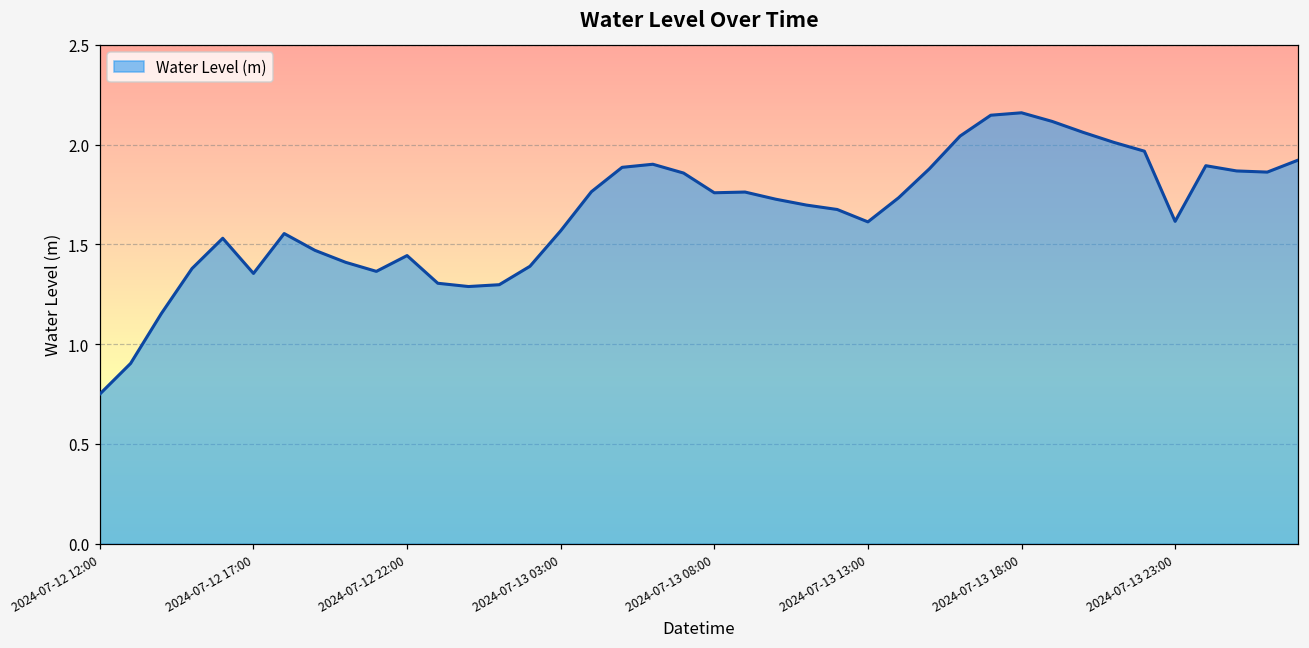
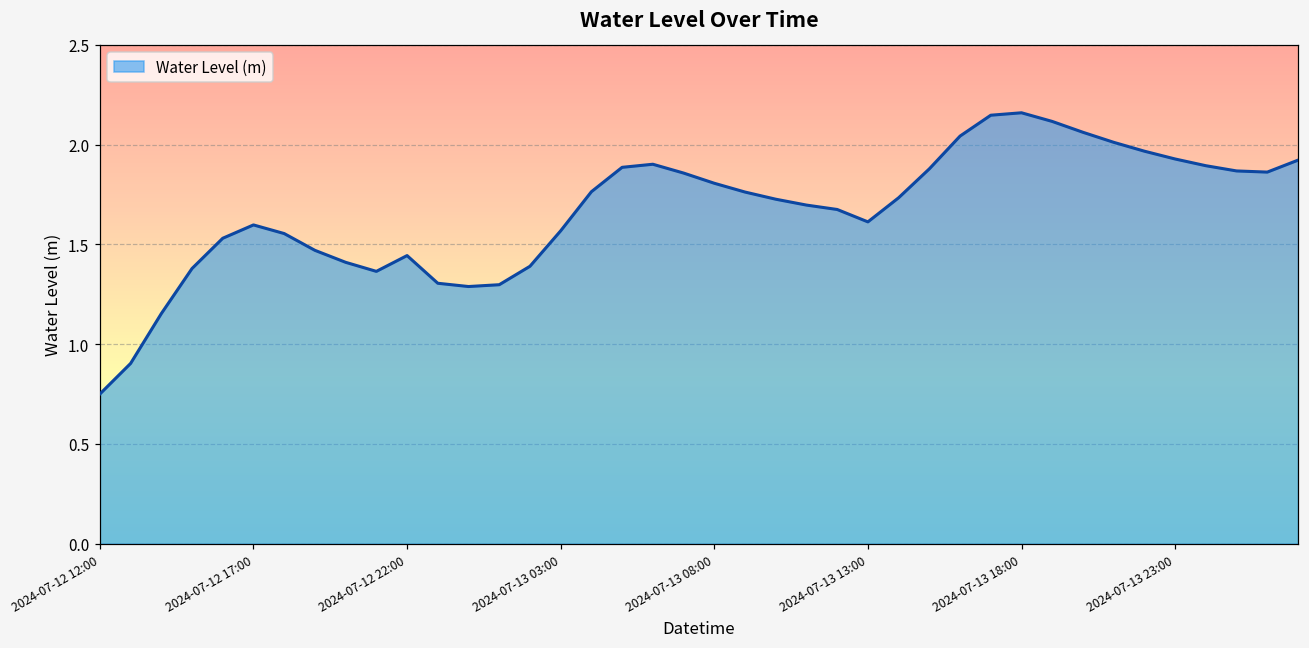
  {
    "2024-07-12 12:00": 0.75,
-   "2024-07-12 17:00": 1.35,
+   "2024-07-12 17:00": 1.60,
    "2024-07-12 22:00": 1.44,
    "2024-07-13 03:00": 1.57,
-   "2024-07-13 08:00": 1.76,
+   "2024-07-13 08:00": 1.81,
    "2024-07-13 13:00": 1.61,
    "2024-07-13 18:00": 2.16,
-   "2024-07-13 23:00": 1.62
+   "2024-07-13 23:00": 1.93
  }
